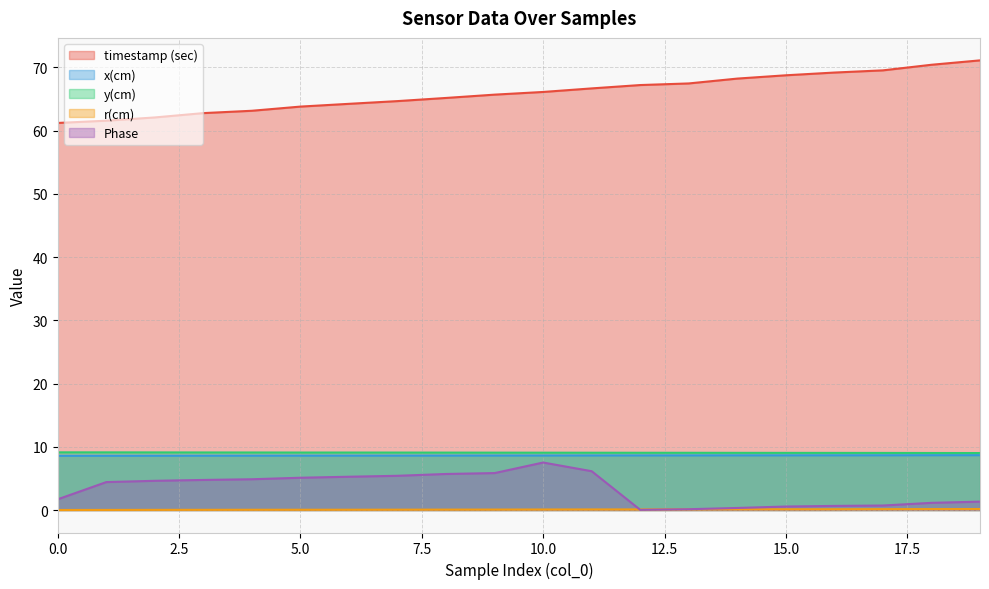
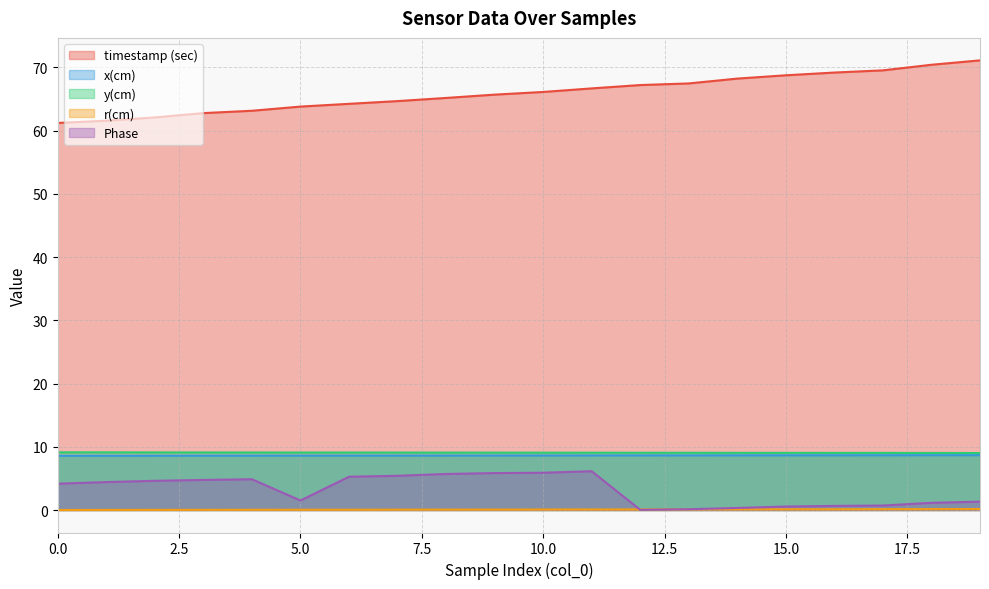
  {
    "x(cm)": {
      "0.0": 9,
      "5.0": 9,
      "10.0": 9
    },
    "y(cm)": {
      "0.0": 9,
      "5.0": 9,
      "10.0": 9
    },
    "Phase": {
-     "0.0": 2,
-     "5.0": 5,
-     "10.0": 8,
+     "0.0": 4,
+     "5.0": 2,
+     "10.0": 6,
      "15.0": 1
    }
  }
